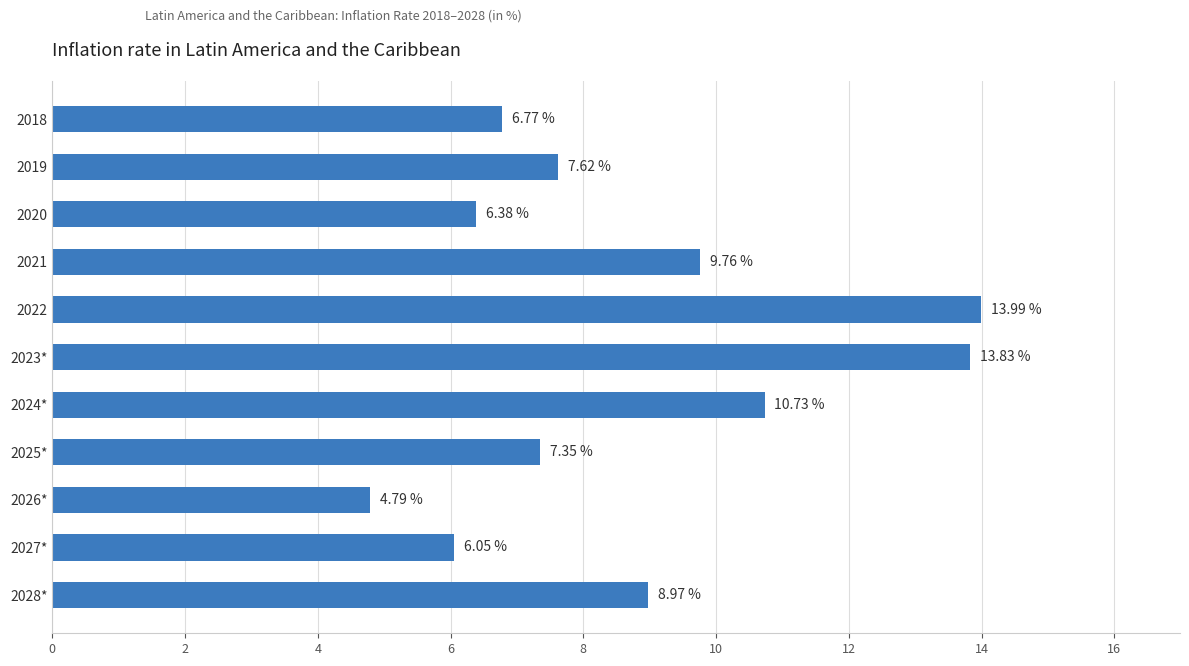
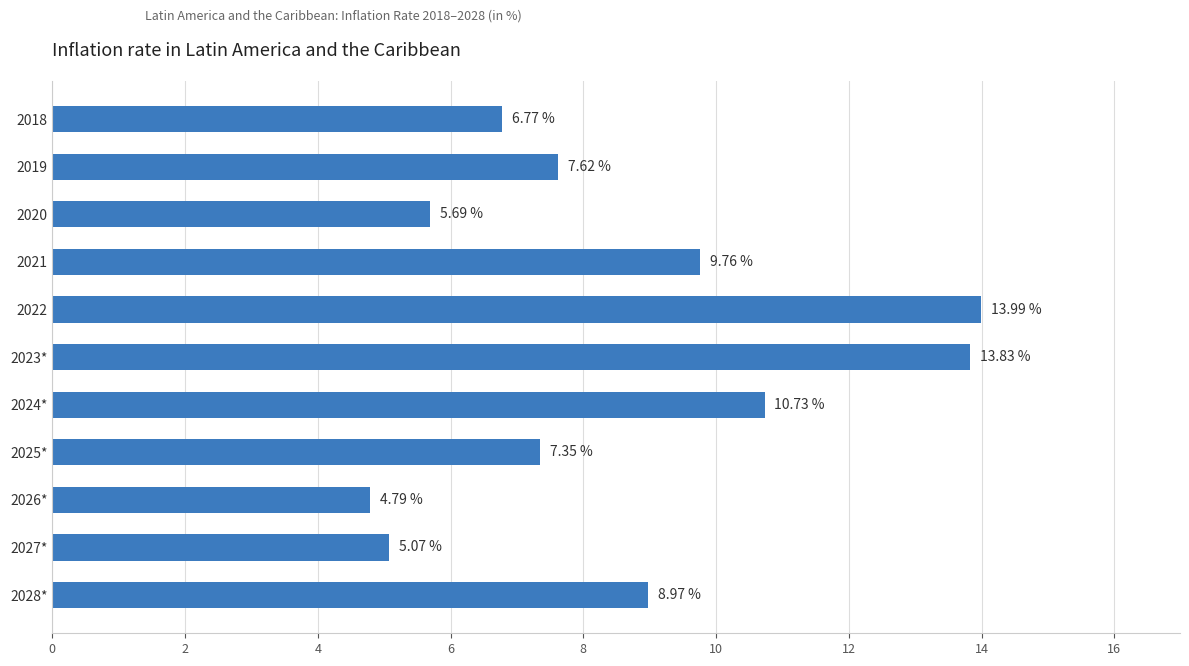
  {
    "2018": "6.77 %",
    "2019": "7.62 %",
-   "2020": "6.38 %",
+   "2020": "5.69 %",
    "2021": "9.76 %",
    "2022": "13.99 %",
    "2023*": "13.83 %",
    "2024*": "10.73 %",
    "2025*": "7.35 %",
    "2026*": "4.79 %",
-   "2027*": "6.05 %",
+   "2027*": "5.07 %",
    "2028*": "8.97 %"
  }
